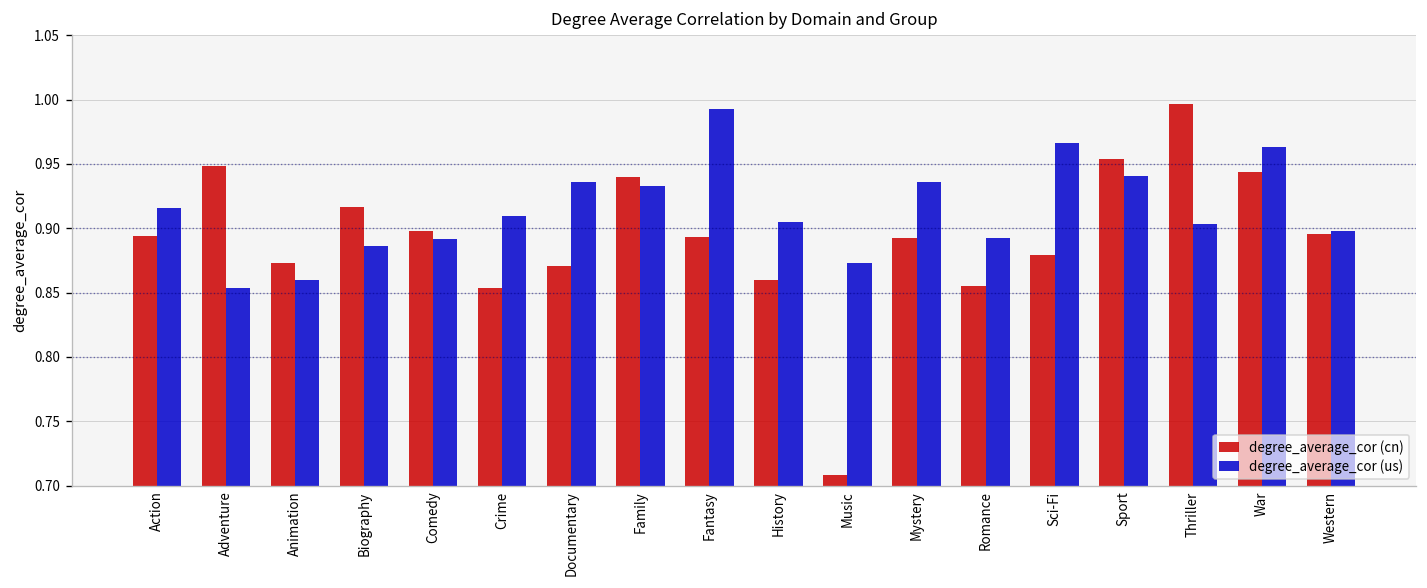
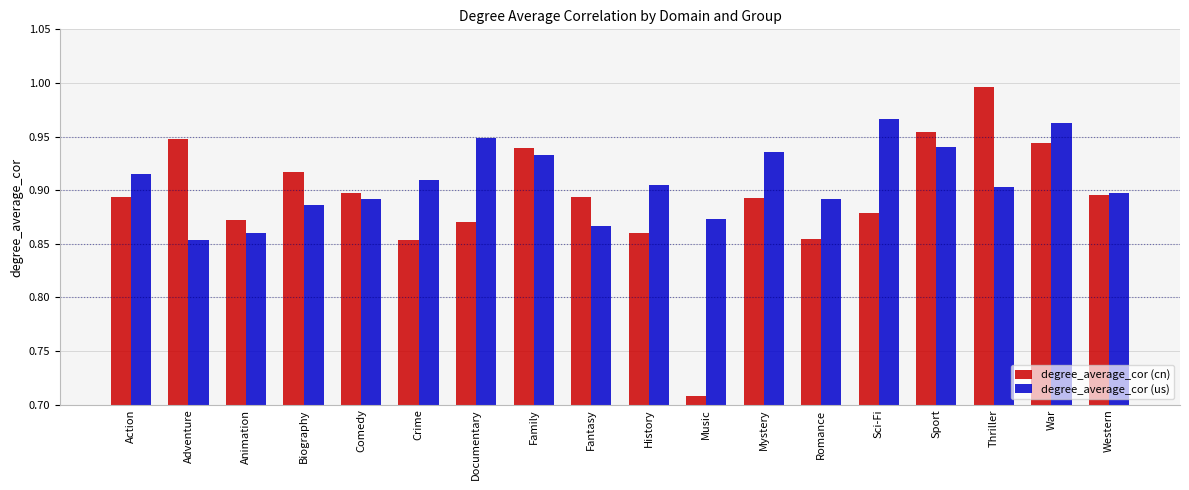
  {
    "degree_average_cor (cn)": {
      "Action": 0.894,
      "Adventure": 0.948,
      "Animation": 0.873,
      "Biography": 0.917,
      "Comedy": 0.897,
      "Crime": 0.853,
      "Documentary": 0.871,
      "Family": 0.939,
      "Fantasy": 0.893,
      "History": 0.860,
      "Music": 0.708,
      "Mystery": 0.892,
      "Romance": 0.855,
      "Sci-Fi": 0.879,
      "Sport": 0.954,
      "Thriller": 0.996,
      "War": 0.944,
      "Western": 0.895
    },
    "degree_average_cor (us)": {
      "Action": 0.915,
      "Adventure": 0.853,
      "Animation": 0.860,
      "Biography": 0.886,
      "Comedy": 0.892,
      "Crime": 0.909,
-     "Documentary": 0.936,
+     "Documentary": 0.948,
      "Family": 0.933,
-     "Fantasy": 0.993,
+     "Fantasy": 0.867,
      "History": 0.905,
      "Music": 0.873,
      "Mystery": 0.936,
      "Romance": 0.892,
      "Sci-Fi": 0.967,
      "Sport": 0.940,
      "Thriller": 0.903,
      "War": 0.963,
      "Western": 0.898
    }
  }
